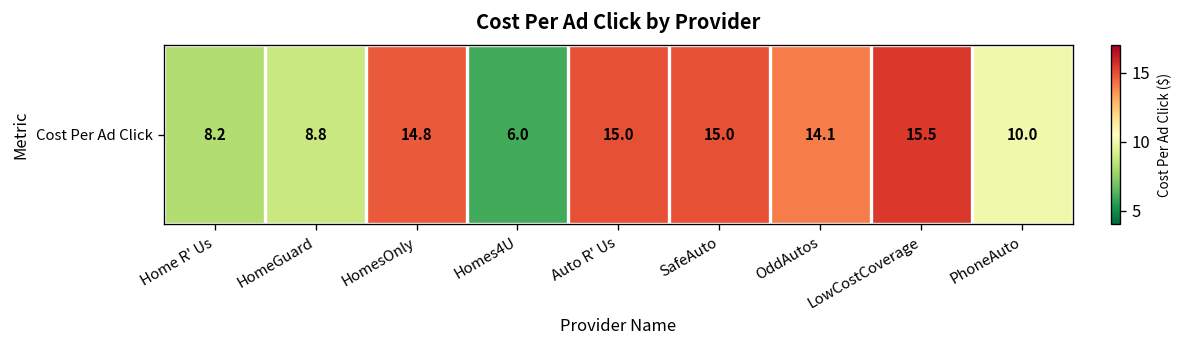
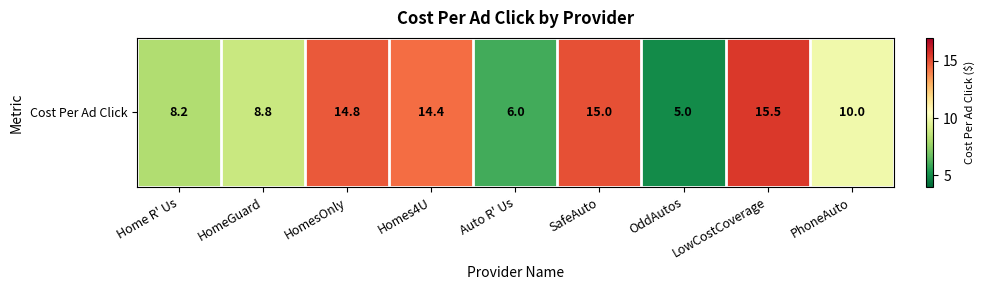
  {
    "Cost Per Ad Click": {
      "Home R' Us": 8.2,
      "HomeGuard": 8.8,
      "HomesOnly": 14.8,
-     "Homes4U": 6.0,
-     "Auto R' Us": 15.0,
+     "Homes4U": 14.4,
+     "Auto R' Us": 6.0,
      "SafeAuto": 15.0,
-     "OddAutos": 14.1,
+     "OddAutos": 5.0,
      "LowCostCoverage": 15.5,
      "PhoneAuto": 10.0
    }
  }
